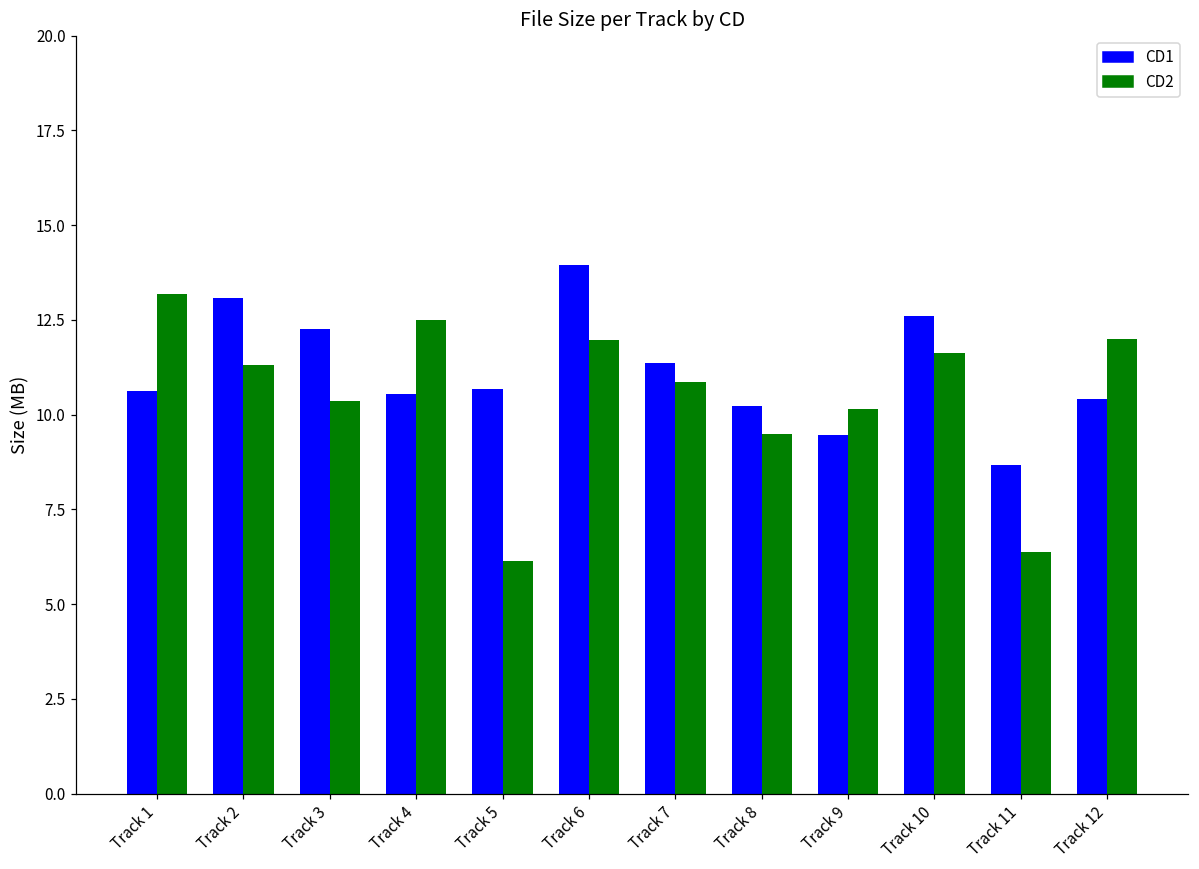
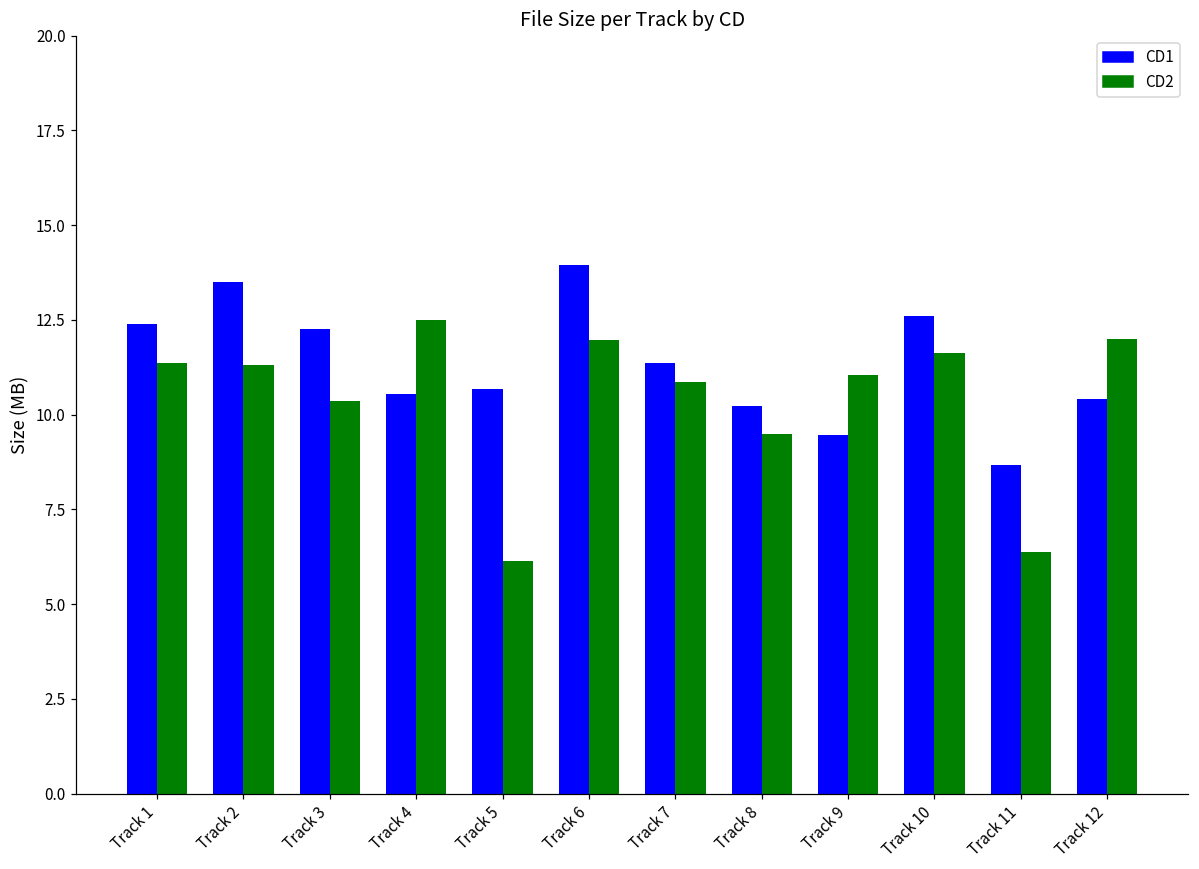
  {
    "CD1": {
-     "Track 1": 10.6,
-     "Track 2": 13.1,
+     "Track 1": 12.4,
+     "Track 2": 13.5,
      "Track 3": 12.3,
      "Track 4": 10.6,
      "Track 5": 10.7,
      "Track 6": 14.0,
      "Track 7": 11.4,
      "Track 8": 10.2,
      "Track 9": 9.5,
      "Track 10": 12.6,
      "Track 11": 8.7,
      "Track 12": 10.4
    },
    "CD2": {
-     "Track 1": 13.2,
+     "Track 1": 11.4,
      "Track 2": 11.3,
      "Track 3": 10.4,
      "Track 4": 12.5,
      "Track 5": 6.1,
      "Track 6": 12.0,
      "Track 7": 10.9,
      "Track 8": 9.5,
-     "Track 9": 10.2,
+     "Track 9": 11.1,
      "Track 10": 11.6,
      "Track 11": 6.4,
      "Track 12": 12.0
    }
  }
